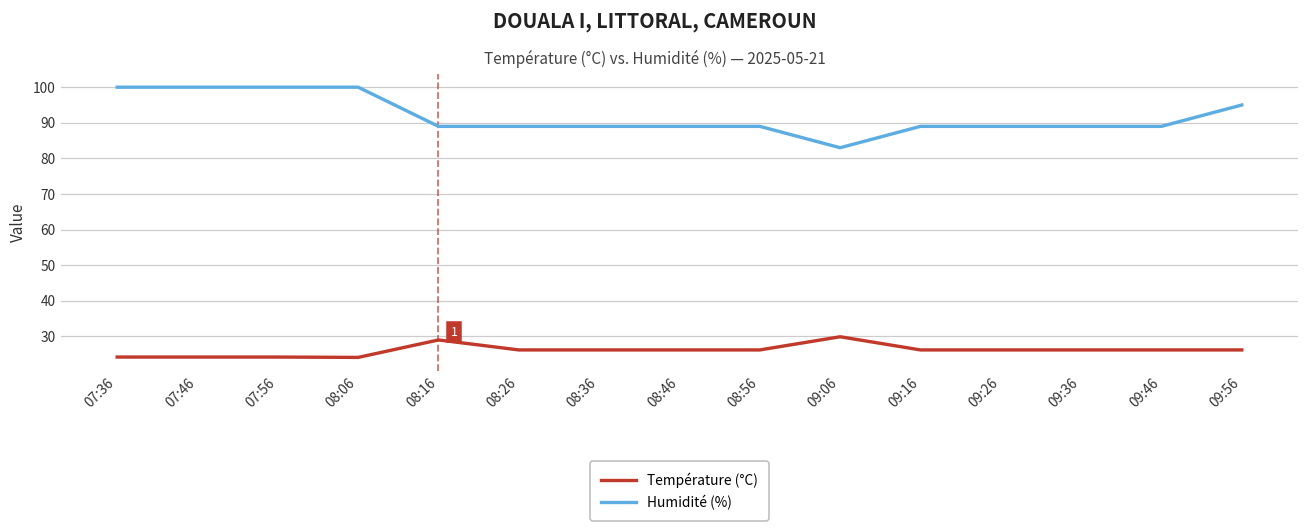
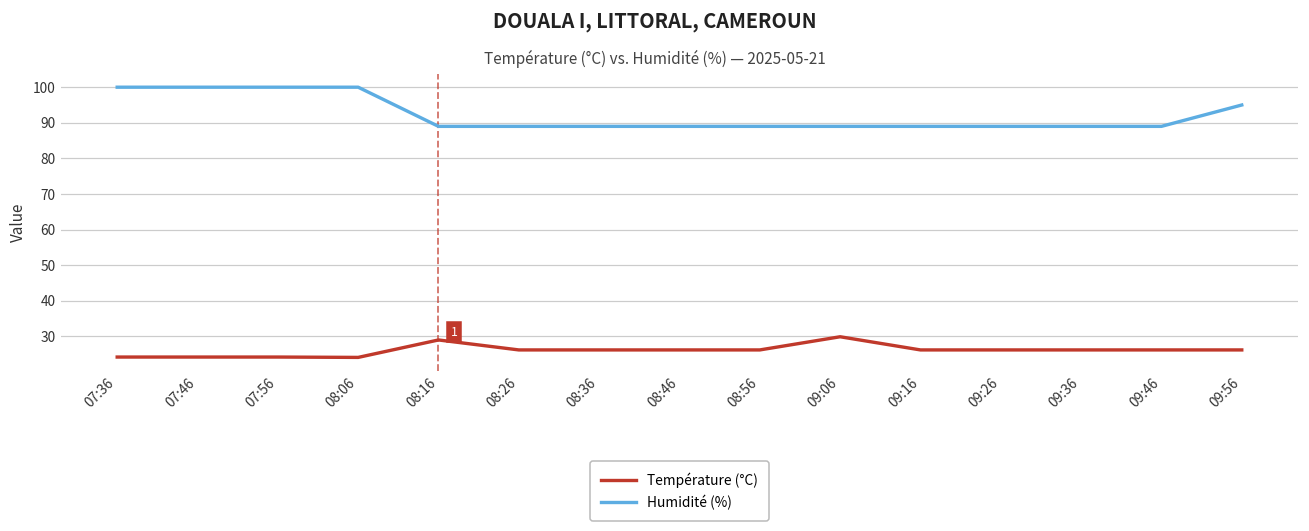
  {
    "Température (°C)": {
      "07:36": 24,
      "07:46": 24,
      "07:56": 24,
      "08:06": 24,
      "08:26": 26,
      "08:36": 26,
      "08:46": 26,
      "08:56": 26,
      "09:06": 30,
      "09:16": 26,
      "09:26": 26,
      "09:36": 26,
      "09:46": 26,
      "09:56": 26
    },
    "Humidité (%)": {
      "07:36": 100,
      "07:46": 100,
      "07:56": 100,
      "08:06": 100,
      "08:16": 89,
      "08:26": 89,
      "08:36": 89,
      "08:46": 89,
      "08:56": 89,
-     "09:06": 83,
+     "09:06": 89,
      "09:16": 89,
      "09:26": 89,
      "09:36": 89,
      "09:46": 89,
      "09:56": 95
    }
  }
